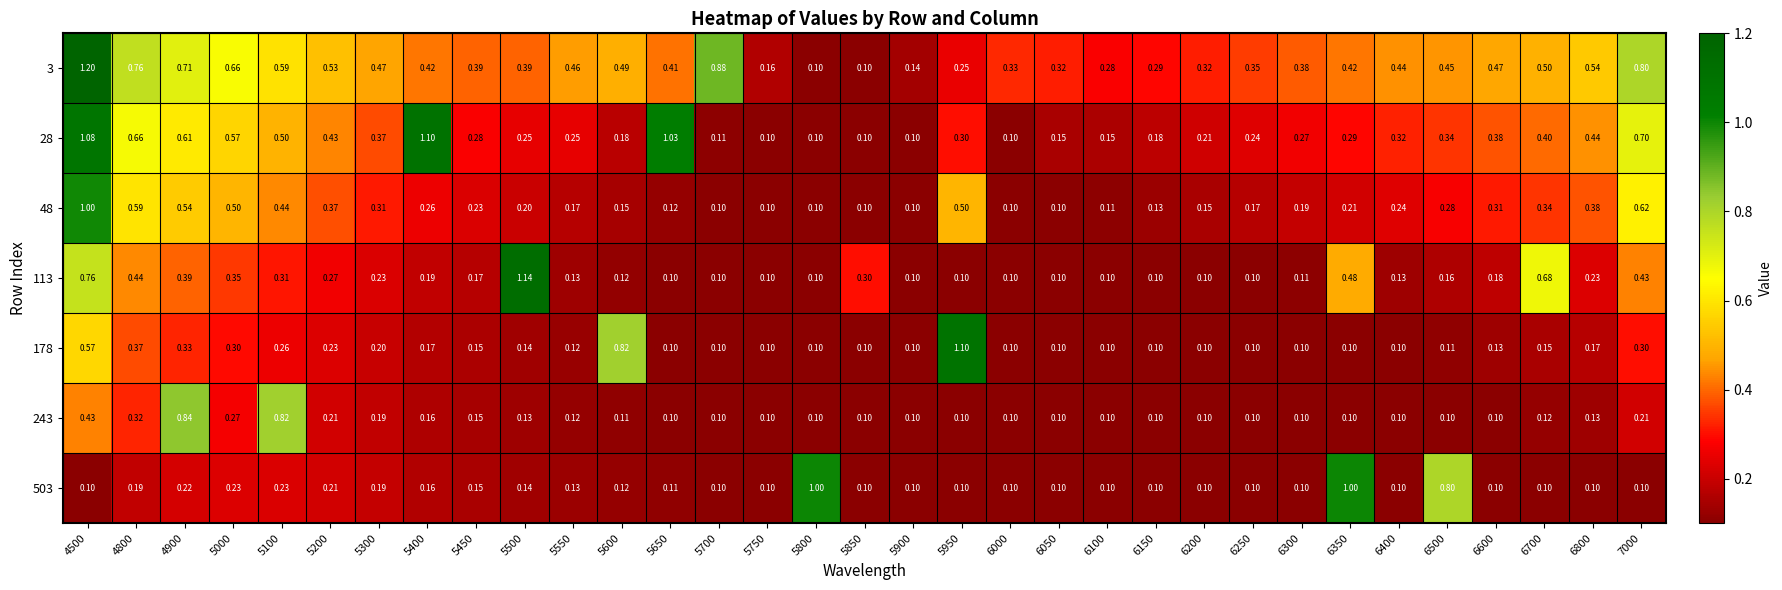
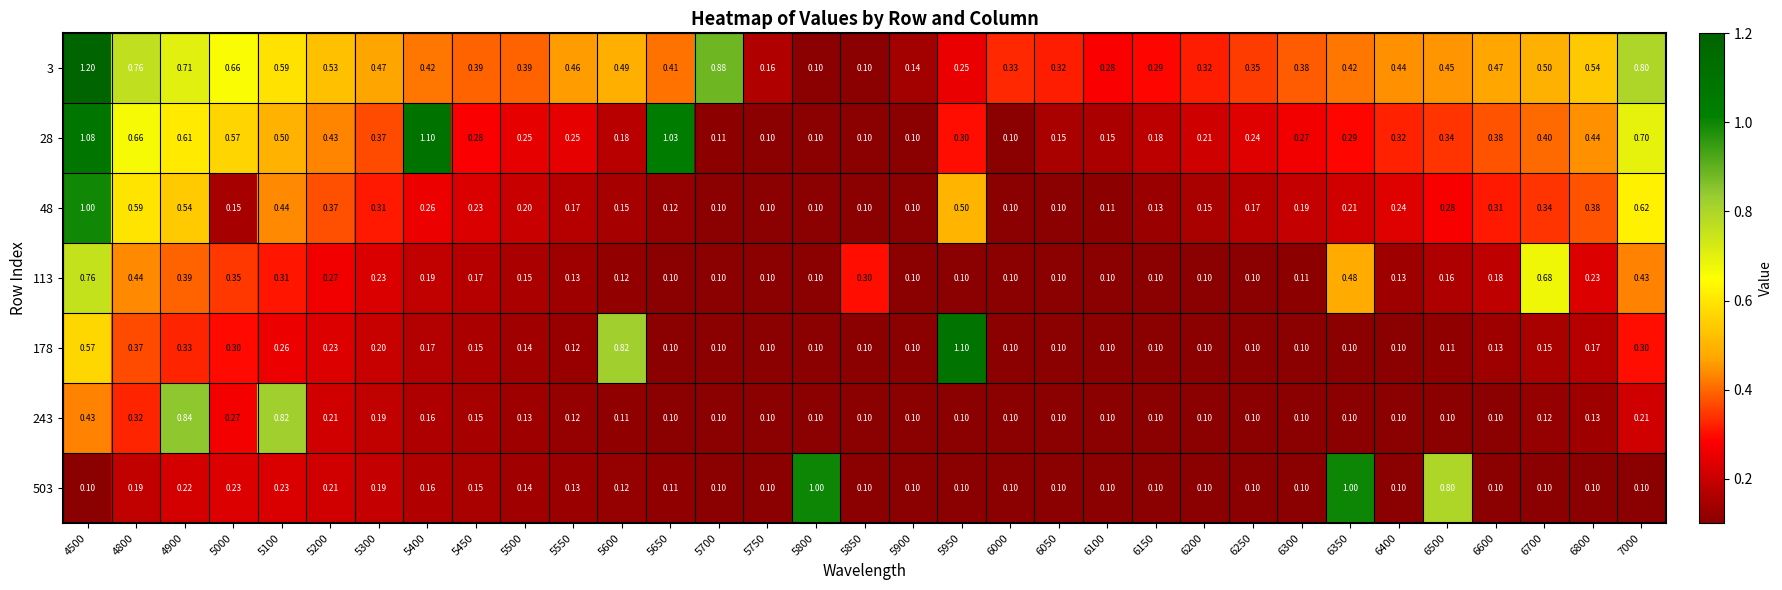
  {
    "48": {
      "4500": 1.00,
      "4800": 0.59,
      "4900": 0.54,
-     "5000": 0.50,
+     "5000": 0.15,
      "5100": 0.44,
      "5200": 0.37,
      "5300": 0.31,
      "5400": 0.26,
      "5450": 0.23,
      "5500": 0.20,
      "5550": 0.17,
      "5600": 0.15,
      "5650": 0.12,
      "5700": 0.10,
      "5750": 0.10,
      "5800": 0.10,
      "5850": 0.10,
      "5900": 0.10,
      "5950": 0.50,
      "6000": 0.10,
      "6050": 0.10,
      "6100": 0.11,
      "6150": 0.13,
      "6200": 0.15,
      "6250": 0.17,
      "6300": 0.19,
      "6350": 0.21,
      "6400": 0.24,
      "6500": 0.28,
      "6600": 0.31,
      "6700": 0.34,
      "6800": 0.38,
      "7000": 0.62
    },
    "113": {
      "4500": 0.76,
      "4800": 0.44,
      "4900": 0.39,
      "5000": 0.35,
      "5100": 0.31,
      "5200": 0.27,
      "5300": 0.23,
      "5400": 0.19,
      "5450": 0.17,
-     "5500": 1.14,
+     "5500": 0.15,
      "5550": 0.13,
      "5600": 0.12,
      "5650": 0.10,
      "5700": 0.10,
      "5750": 0.10,
      "5800": 0.10,
      "5850": 0.30,
      "5900": 0.10,
      "5950": 0.10,
      "6000": 0.10,
      "6050": 0.10,
      "6100": 0.10,
      "6150": 0.10,
      "6200": 0.10,
      "6250": 0.10,
      "6300": 0.11,
      "6350": 0.48,
      "6400": 0.13,
      "6500": 0.16,
      "6600": 0.18,
      "6700": 0.68,
      "6800": 0.23,
      "7000": 0.43
    }
  }
